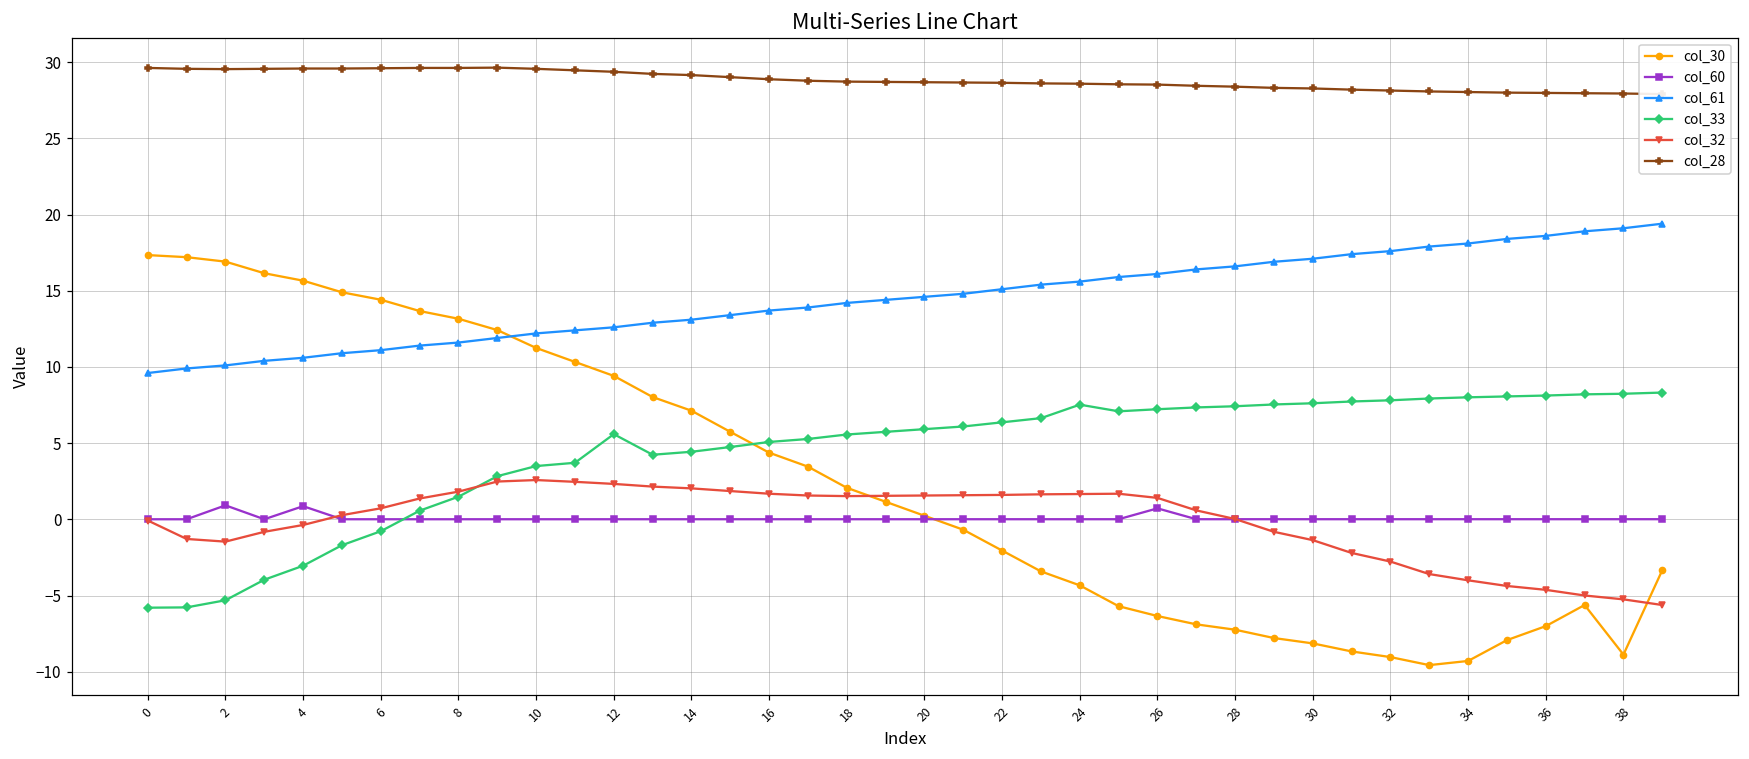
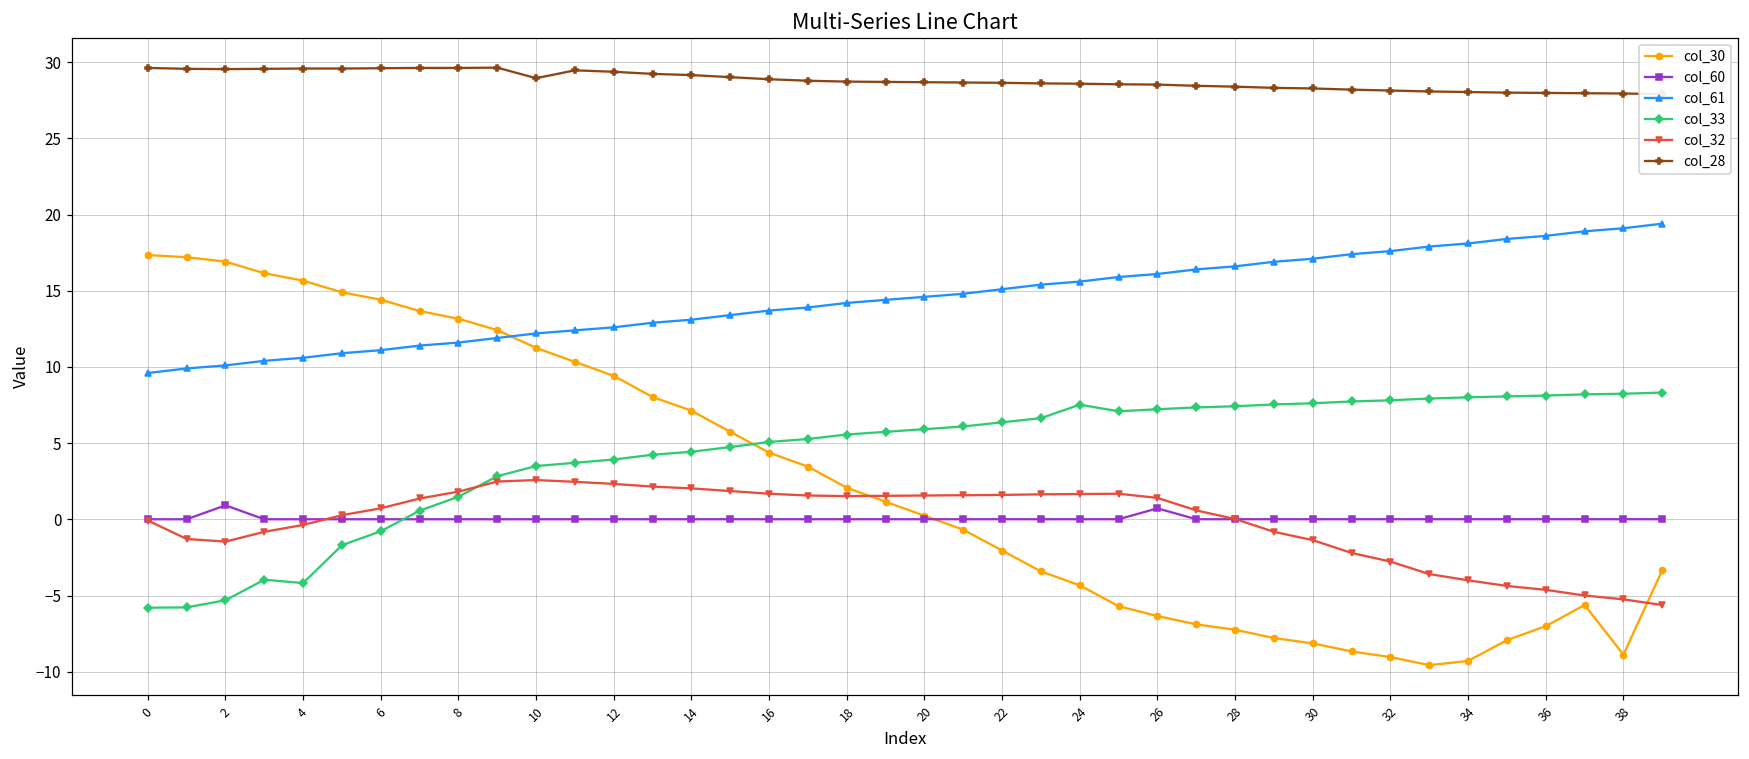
  {
    "col_30": {
      "0": 17.3,
      "2": 16.9,
      "4": 15.7,
      "6": 14.4,
      "8": 13.2,
      "10": 11.2,
      "12": 9.4,
      "14": 7.1,
      "16": 4.4,
      "18": 2.1,
      "20": 0.2,
      "22": -2.1,
      "24": -4.3,
      "26": -6.3,
      "28": -7.2,
      "30": -8.1,
      "32": -9.0,
      "34": -9.3,
      "36": -7.0,
      "38": -8.9
    },
    "col_60": {
      "2": 0.9,
-     "4": 0.9,
+     "4": 0.0,
      "6": 0.0,
      "8": 0.0,
      "10": 0.0,
      "12": 0.0,
      "14": 0.0,
      "16": 0.0,
      "18": 0.0,
      "20": 0.0,
      "22": 0.0,
      "24": 0.0,
      "26": 0.7,
      "30": 0.0,
      "32": 0.0,
      "34": 0.0,
      "36": 0.0,
      "38": 0.0
    },
    "col_61": {
      "0": 9.6,
      "2": 10.1,
      "4": 10.6,
      "6": 11.1,
      "8": 11.6,
      "10": 12.2,
      "12": 12.6,
      "14": 13.1,
      "16": 13.7,
      "18": 14.2,
      "20": 14.6,
      "22": 15.1,
      "24": 15.6,
      "26": 16.1,
      "28": 16.6,
      "30": 17.1,
      "32": 17.6,
      "34": 18.1,
      "36": 18.6,
      "38": 19.1
    },
    "col_33": {
      "0": -5.8,
      "2": -5.3,
-     "4": -3.0,
+     "4": -4.2,
      "6": -0.8,
      "8": 1.5,
      "10": 3.5,
-     "12": 5.6,
+     "12": 3.9,
      "14": 4.4,
      "16": 5.1,
      "18": 5.6,
      "20": 5.9,
      "22": 6.4,
      "24": 7.5,
      "26": 7.2,
      "28": 7.4,
      "30": 7.6,
      "32": 7.8,
      "34": 8.0,
      "36": 8.1,
      "38": 8.2
    },
    "col_32": {
      "2": -1.5,
      "4": -0.4,
      "6": 0.7,
      "8": 1.8,
      "10": 2.6,
      "12": 2.3,
      "14": 2.0,
      "16": 1.7,
      "18": 1.5,
      "20": 1.6,
      "22": 1.6,
      "24": 1.7,
      "26": 1.4,
      "30": -1.4,
      "32": -2.8,
      "34": -4.0,
      "36": -4.6,
      "38": -5.3
    },
    "col_28": {
      "0": 29.6,
      "2": 29.5,
      "4": 29.6,
      "6": 29.6,
      "8": 29.6,
-     "10": 29.6,
+     "10": 28.9,
      "12": 29.4,
      "14": 29.2,
      "16": 28.9,
      "18": 28.7,
      "20": 28.7,
      "22": 28.6,
      "24": 28.6,
      "26": 28.5,
      "28": 28.4,
      "30": 28.3,
      "32": 28.1,
      "34": 28.0,
      "36": 28.0,
      "38": 27.9
    }
  }
